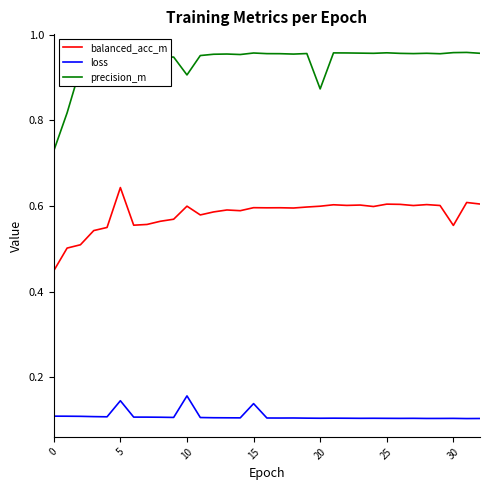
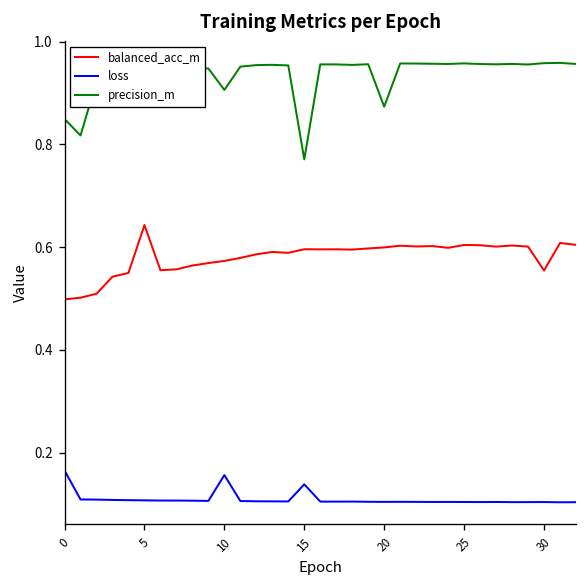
  {
    "balanced_acc_m": {
-     "0": 0.45,
+     "0": 0.50,
      "5": 0.64,
-     "10": 0.60,
+     "10": 0.57,
      "15": 0.60,
      "20": 0.60,
      "25": 0.60,
      "30": 0.55
    },
    "loss": {
-     "0": 0.11,
-     "5": 0.14,
+     "0": 0.17,
+     "5": 0.11,
      "10": 0.16,
      "15": 0.14,
      "20": 0.10,
      "25": 0.10,
      "30": 0.10
    },
    "precision_m": {
-     "0": 0.73,
+     "0": 0.85,
      "10": 0.91,
-     "15": 0.96,
+     "15": 0.77,
      "20": 0.87,
      "25": 0.96,
      "30": 0.96
    }
  }
